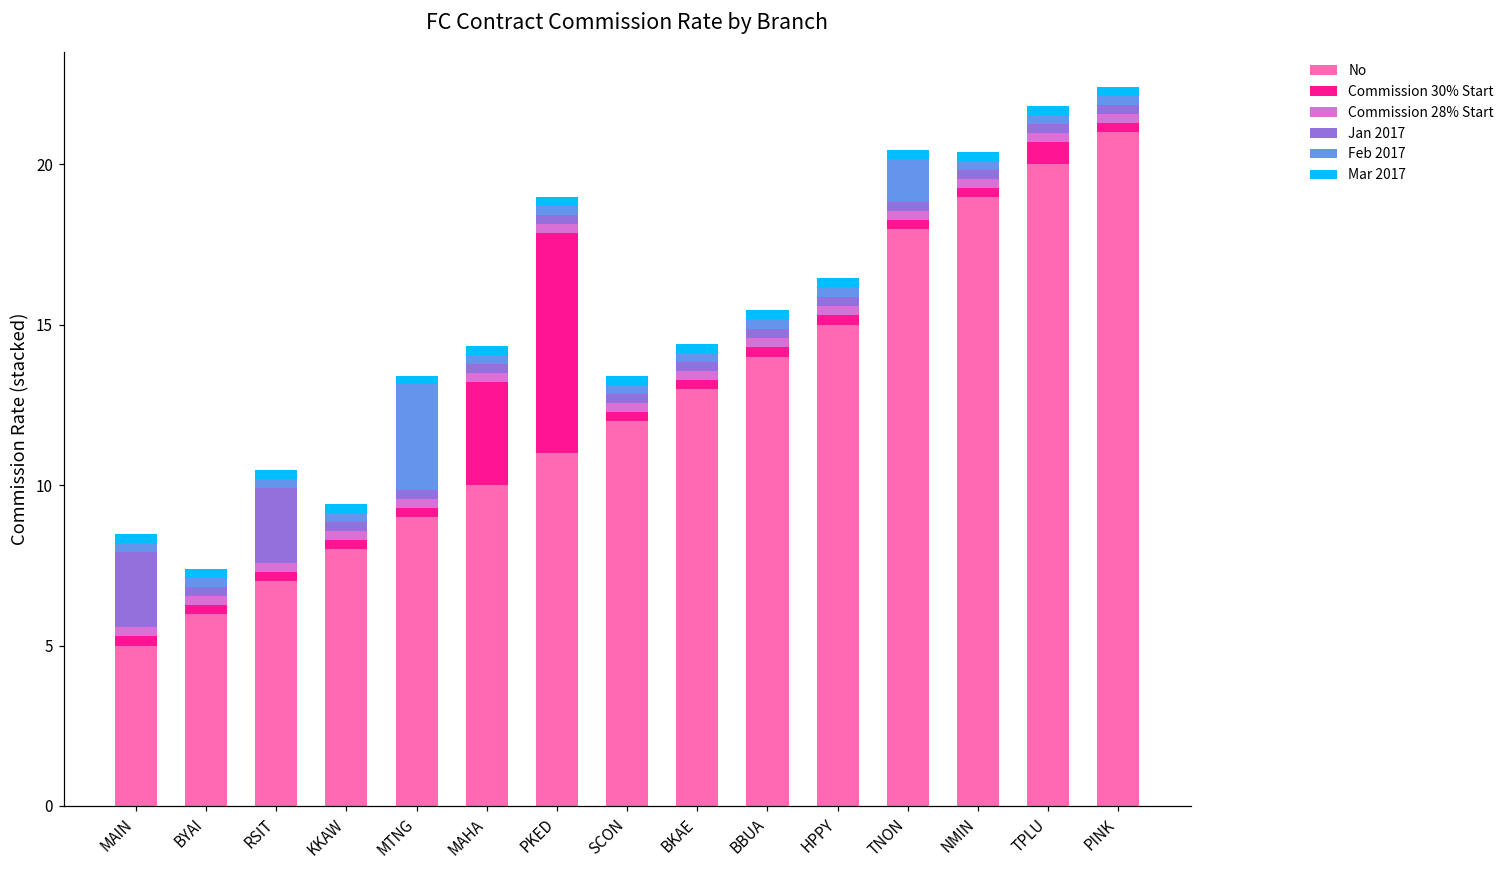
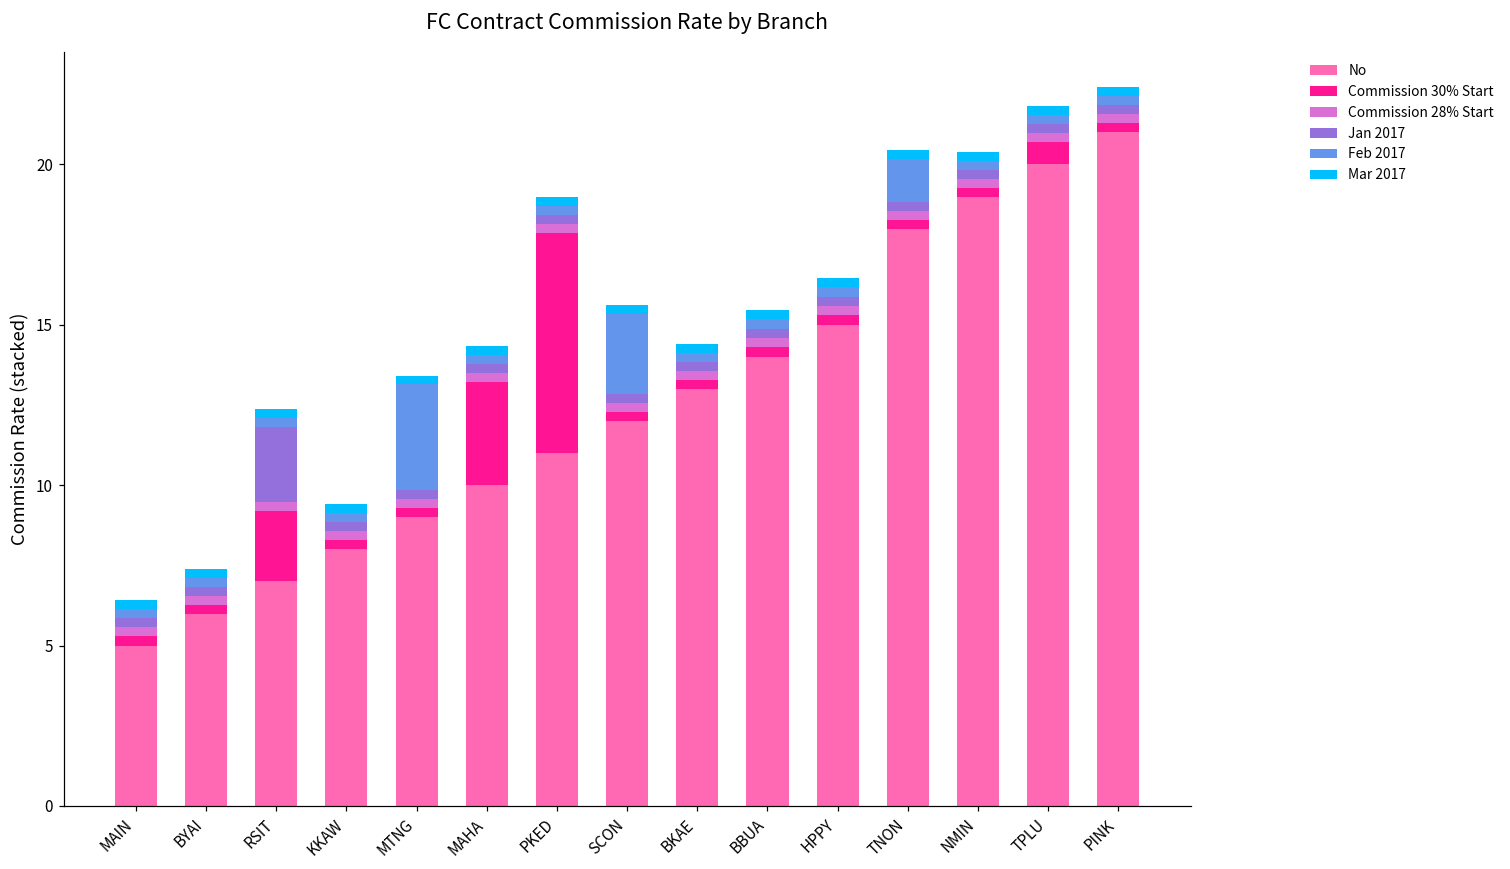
  {
    "Commission 30% Start": {
      "MAIN": 0.3,
      "BYAI": 0.3,
-     "RSIT": 0.3,
+     "RSIT": 2.2,
      "KKAW": 0.3,
      "MTNG": 0.3,
      "MAHA": 3.2,
      "PKED": 6.9,
      "SCON": 0.3,
      "BKAE": 0.3,
      "BBUA": 0.3,
      "HPPY": 0.3,
      "TNON": 0.3,
      "NMIN": 0.3,
      "TPLU": 0.7,
      "PINK": 0.3
    },
    "Jan 2017": {
-     "MAIN": 2.3,
+     "MAIN": 0.3,
      "BYAI": 0.3,
      "RSIT": 2.4,
      "KKAW": 0.3,
      "MTNG": 0.3,
      "MAHA": 0.3,
      "PKED": 0.3,
      "SCON": 0.3,
      "BKAE": 0.3,
      "BBUA": 0.3,
      "HPPY": 0.3,
      "TNON": 0.3,
      "NMIN": 0.3,
      "TPLU": 0.3,
      "PINK": 0.3
    },
    "Feb 2017": {
      "MAIN": 0.3,
      "BYAI": 0.3,
      "RSIT": 0.3,
      "KKAW": 0.3,
      "MTNG": 3.3,
      "MAHA": 0.3,
      "PKED": 0.3,
-     "SCON": 0.3,
+     "SCON": 2.5,
      "BKAE": 0.3,
      "BBUA": 0.3,
      "HPPY": 0.3,
      "TNON": 1.3,
      "NMIN": 0.3,
      "TPLU": 0.3,
      "PINK": 0.3
    },
    "Mar 2017": {
      "MAIN": 0.3,
      "BYAI": 0.3,
      "RSIT": 0.3,
      "KKAW": 0.3,
      "MTNG": 0.3,
      "MAHA": 0.3,
      "PKED": 0.3,
      "SCON": 0.3,
      "BKAE": 0.3,
      "BBUA": 0.3,
      "HPPY": 0.3,
      "TNON": 0.3,
      "NMIN": 0.3,
      "TPLU": 0.3,
      "PINK": 0.3
    }
  }
